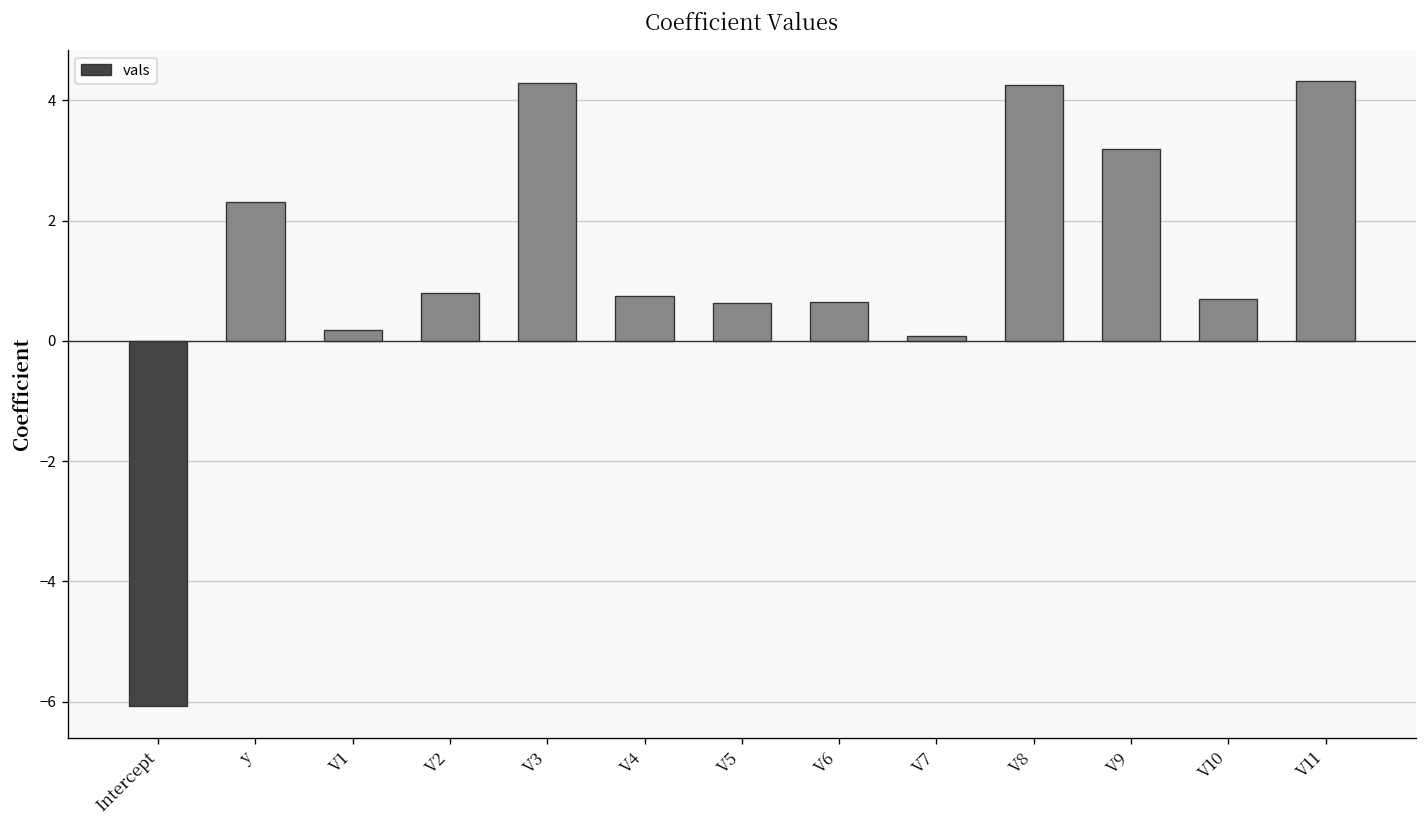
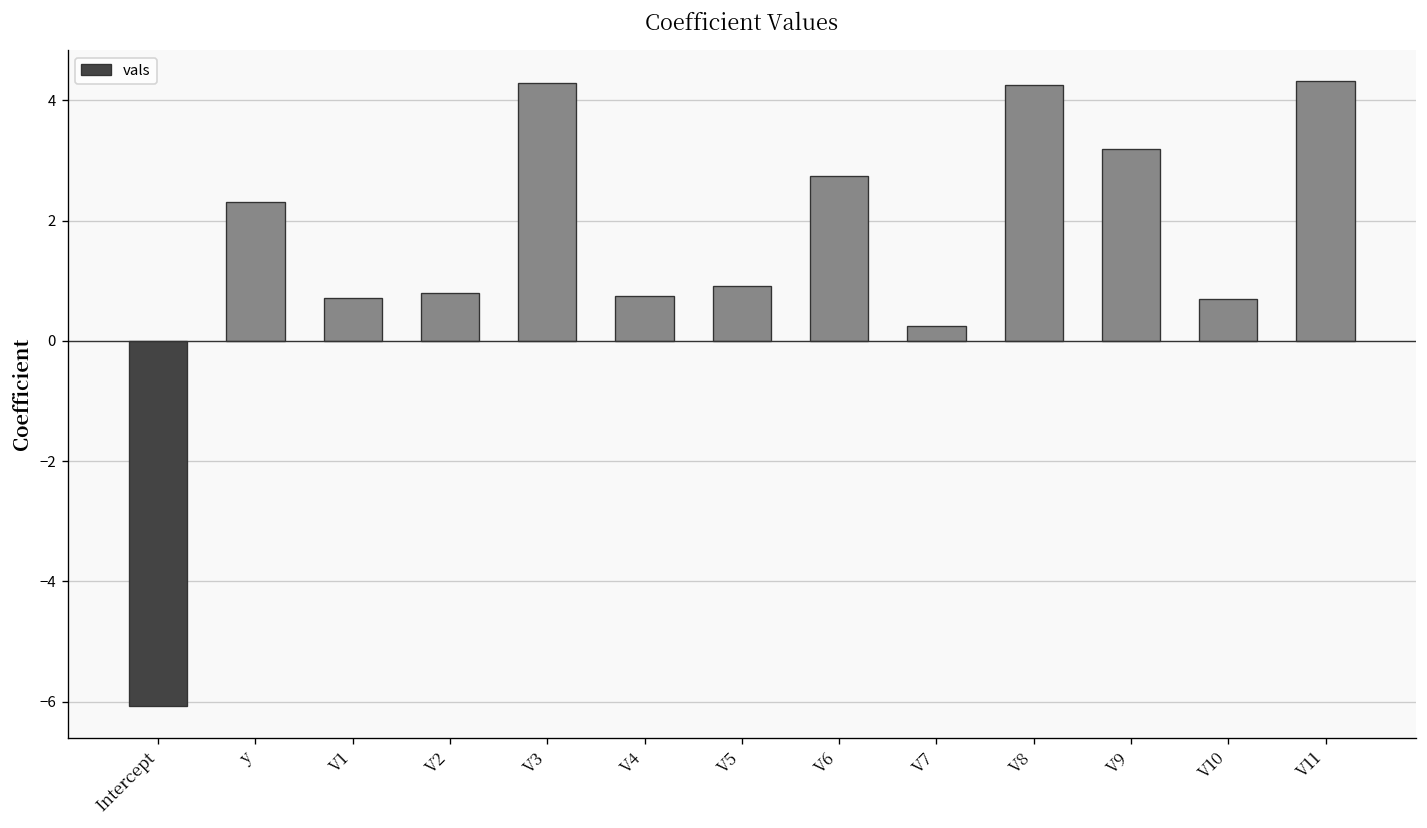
  {
    "Intercept": -6.1,
    "y": 2.3,
-   "V1": 0.2,
+   "V1": 0.7,
    "V2": 0.8,
    "V3": 4.3,
    "V4": 0.7,
-   "V5": 0.6,
-   "V6": 0.6,
-   "V7": 0.1,
+   "V5": 0.9,
+   "V6": 2.7,
+   "V7": 0.2,
    "V8": 4.3,
    "V9": 3.2,
    "V10": 0.7,
    "V11": 4.3
  }
